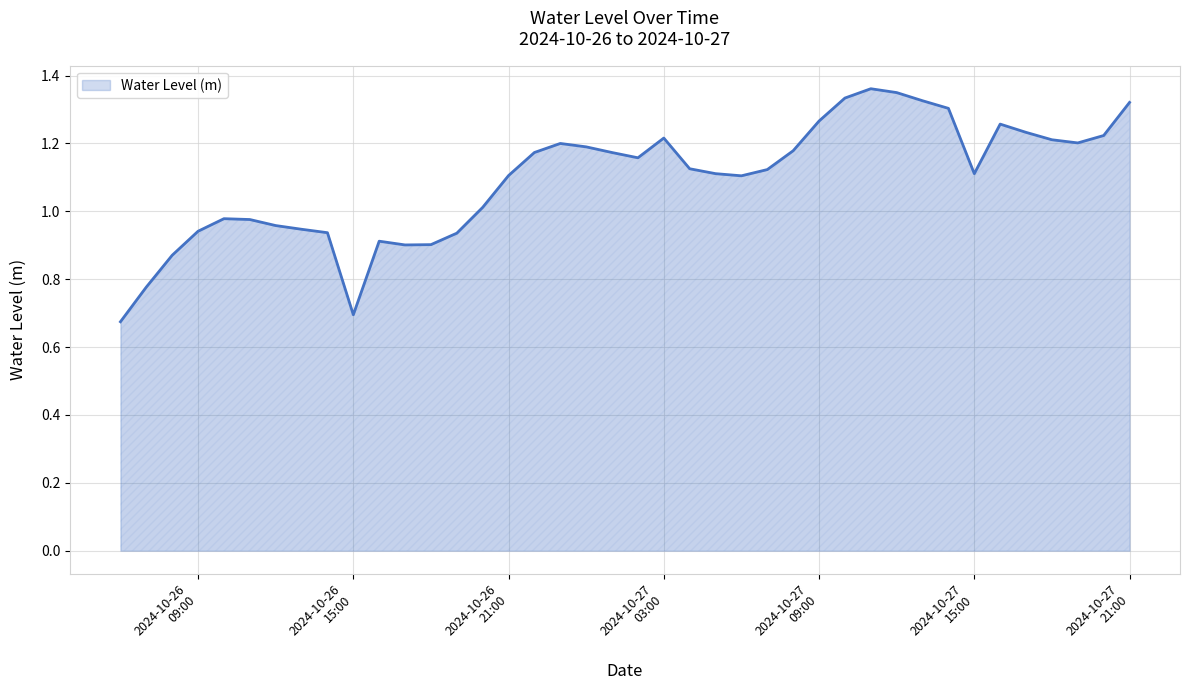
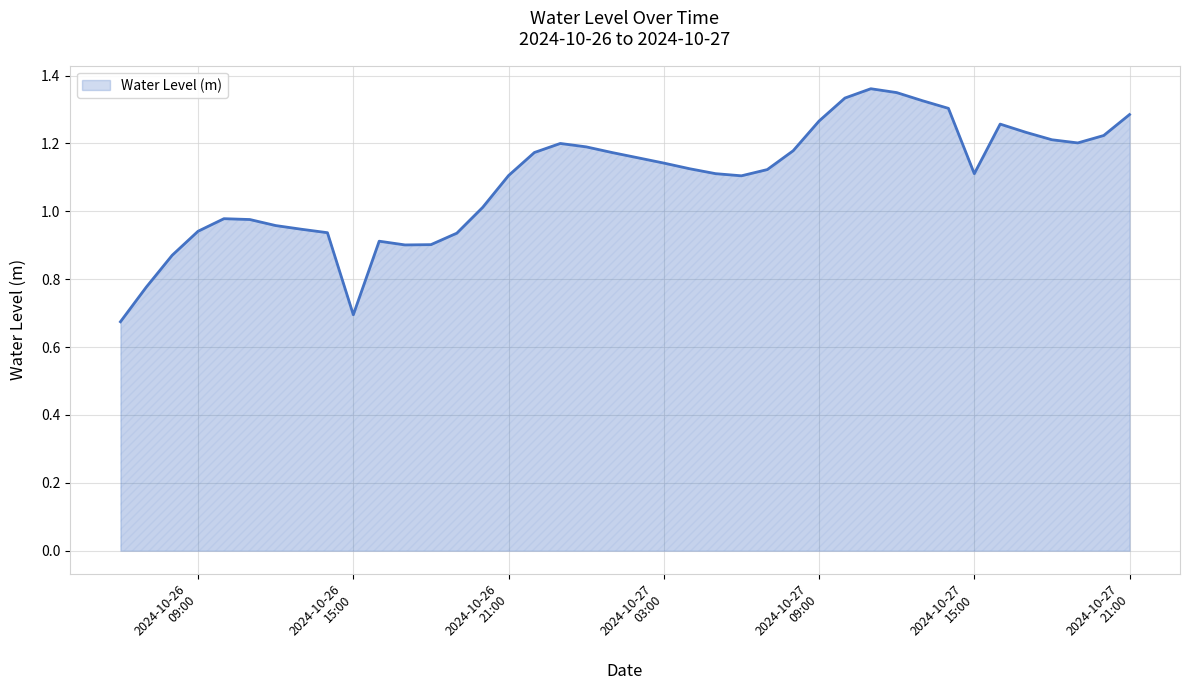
  {
    "2024-10-26 09:00": 0.94,
    "2024-10-26 15:00": 0.70,
    "2024-10-26 21:00": 1.11,
-   "2024-10-27 03:00": 1.22,
+   "2024-10-27 03:00": 1.14,
    "2024-10-27 09:00": 1.27,
    "2024-10-27 15:00": 1.11,
-   "2024-10-27 21:00": 1.32
+   "2024-10-27 21:00": 1.29
  }
